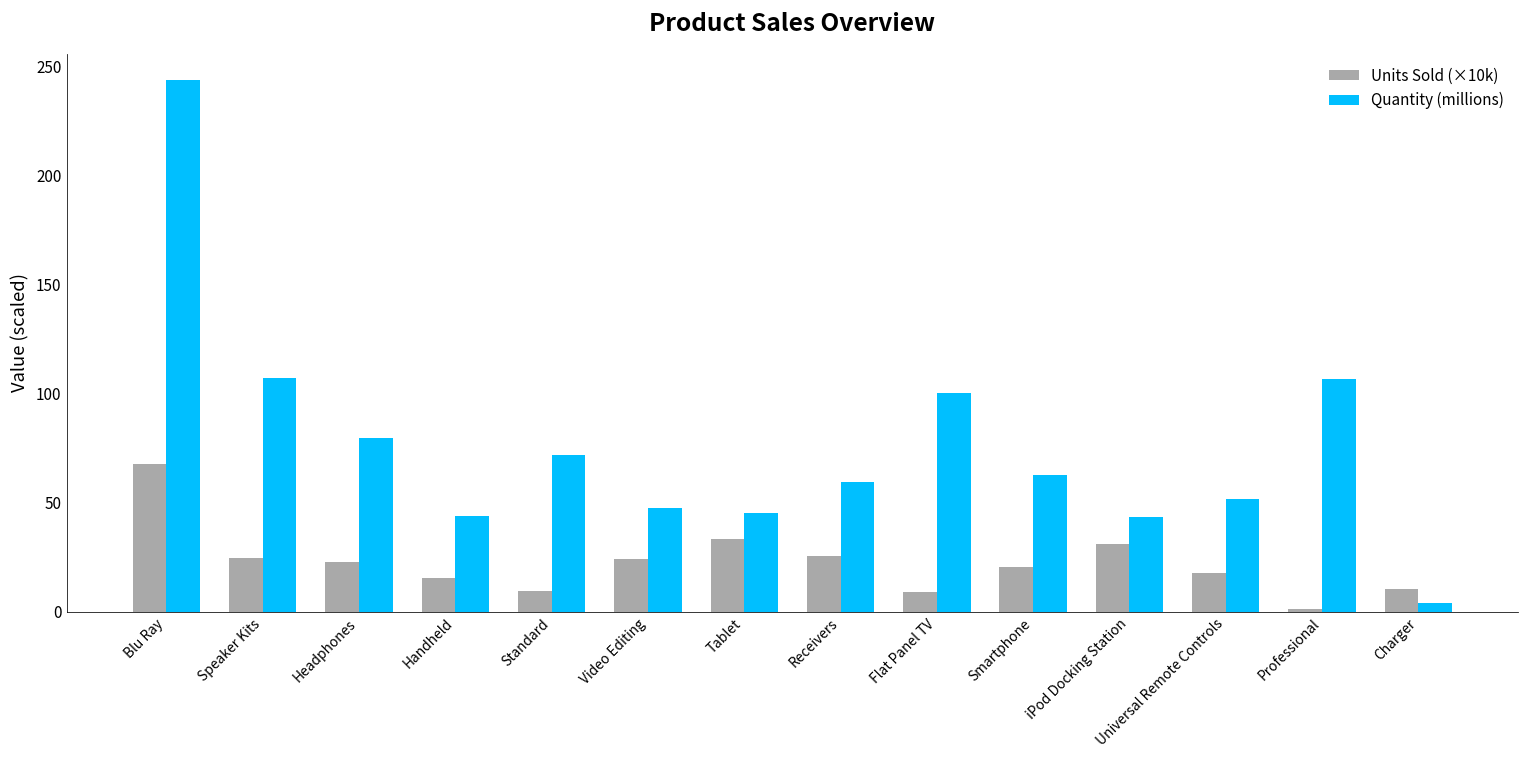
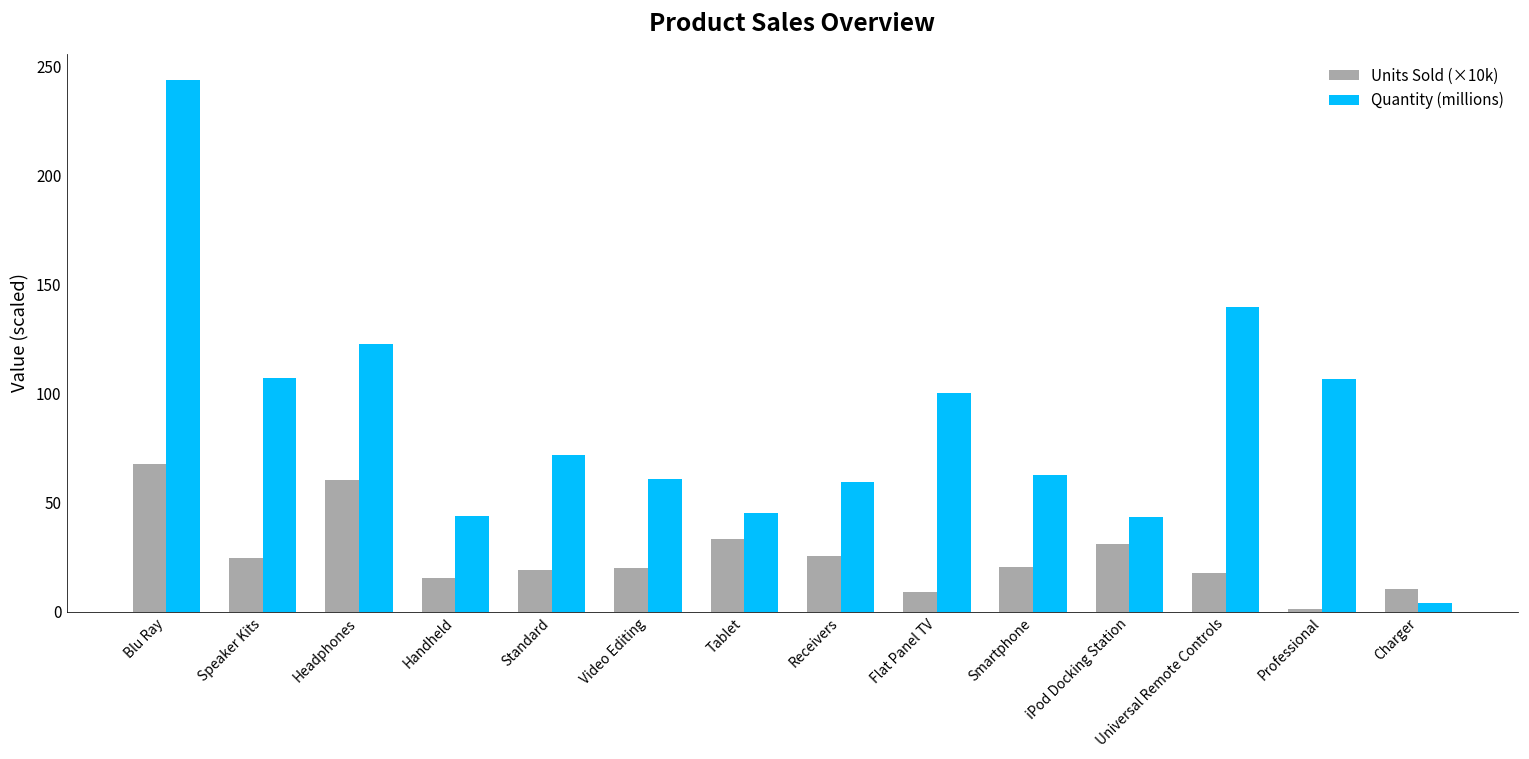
  {
    "Units Sold (×10k)": {
      "Blu Ray": 68,
      "Speaker Kits": 24,
-     "Headphones": 23,
+     "Headphones": 60,
      "Handheld": 15,
-     "Standard": 10,
-     "Video Editing": 24,
+     "Standard": 19,
+     "Video Editing": 20,
      "Tablet": 33,
      "Receivers": 26,
      "Flat Panel TV": 9,
      "Smartphone": 21,
      "iPod Docking Station": 31,
      "Universal Remote Controls": 18,
      "Professional": 1,
      "Charger": 11
    },
    "Quantity (millions)": {
      "Blu Ray": 244,
      "Speaker Kits": 107,
-     "Headphones": 80,
+     "Headphones": 123,
      "Handheld": 44,
      "Standard": 72,
-     "Video Editing": 48,
+     "Video Editing": 61,
      "Tablet": 45,
      "Receivers": 60,
      "Flat Panel TV": 101,
      "Smartphone": 63,
      "iPod Docking Station": 43,
-     "Universal Remote Controls": 52,
+     "Universal Remote Controls": 140,
      "Professional": 107,
      "Charger": 4
    }
  }
